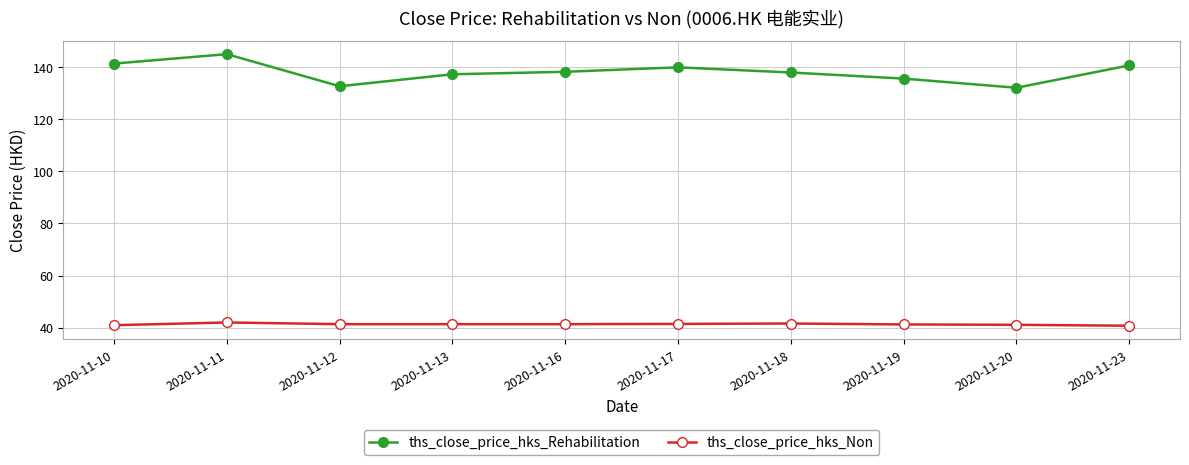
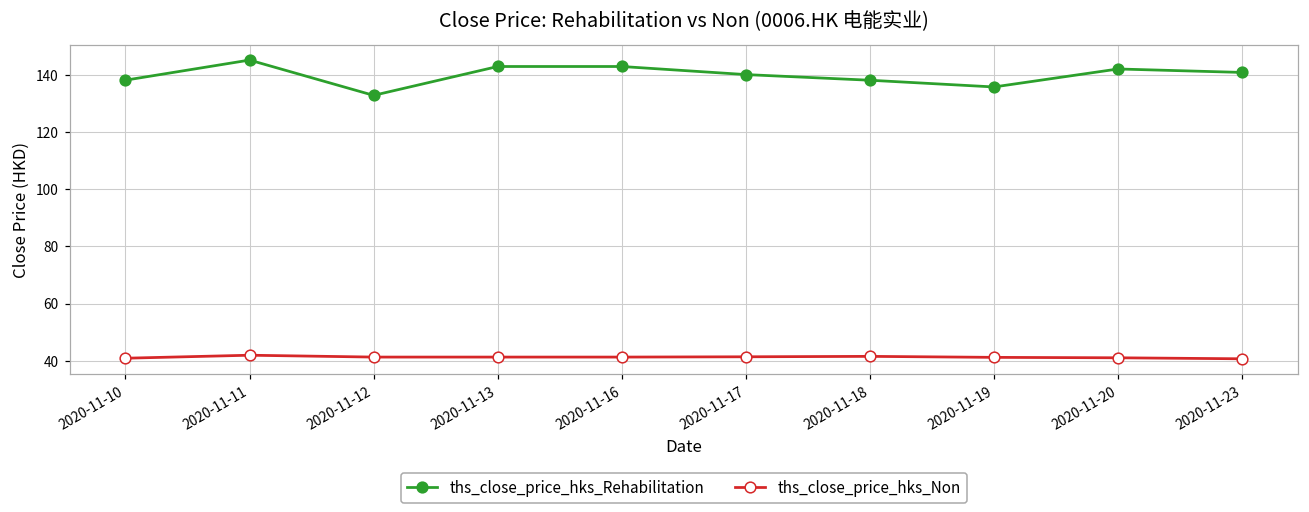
  {
    "ths_close_price_hks_Rehabilitation": {
-     "2020-11-10": 141,
+     "2020-11-10": 138,
      "2020-11-11": 145,
      "2020-11-12": 133,
-     "2020-11-13": 137,
-     "2020-11-16": 138,
+     "2020-11-13": 143,
+     "2020-11-16": 143,
      "2020-11-17": 140,
      "2020-11-18": 138,
      "2020-11-19": 136,
-     "2020-11-20": 132,
+     "2020-11-20": 142,
      "2020-11-23": 141
    },
    "ths_close_price_hks_Non": {
      "2020-11-10": 41,
      "2020-11-11": 42,
      "2020-11-12": 41,
      "2020-11-13": 41,
      "2020-11-16": 41,
      "2020-11-17": 41,
      "2020-11-18": 42,
      "2020-11-19": 41,
      "2020-11-20": 41,
      "2020-11-23": 41
    }
  }
